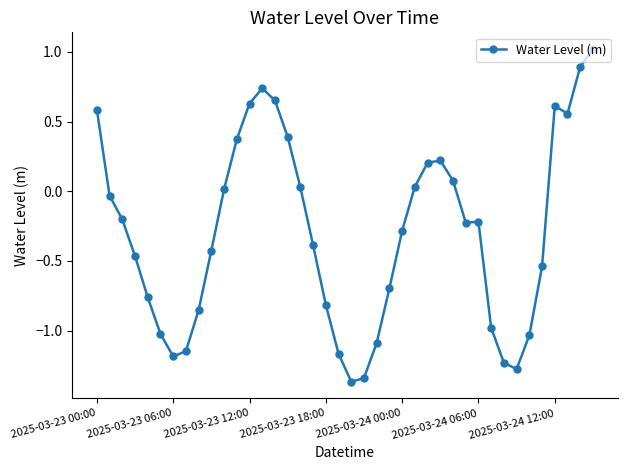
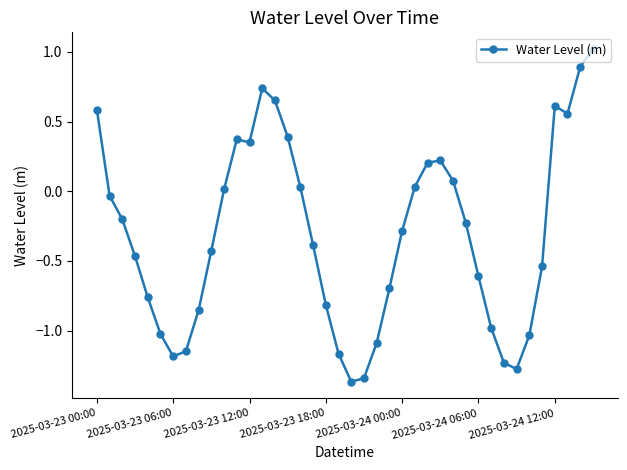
  {
    "2025-03-23 00:00": 0.59,
    "2025-03-23 06:00": -1.18,
-   "2025-03-23 12:00": 0.63,
+   "2025-03-23 12:00": 0.35,
    "2025-03-23 18:00": -0.81,
    "2025-03-24 00:00": -0.28,
-   "2025-03-24 06:00": -0.22,
+   "2025-03-24 06:00": -0.61,
    "2025-03-24 12:00": 0.61
  }
